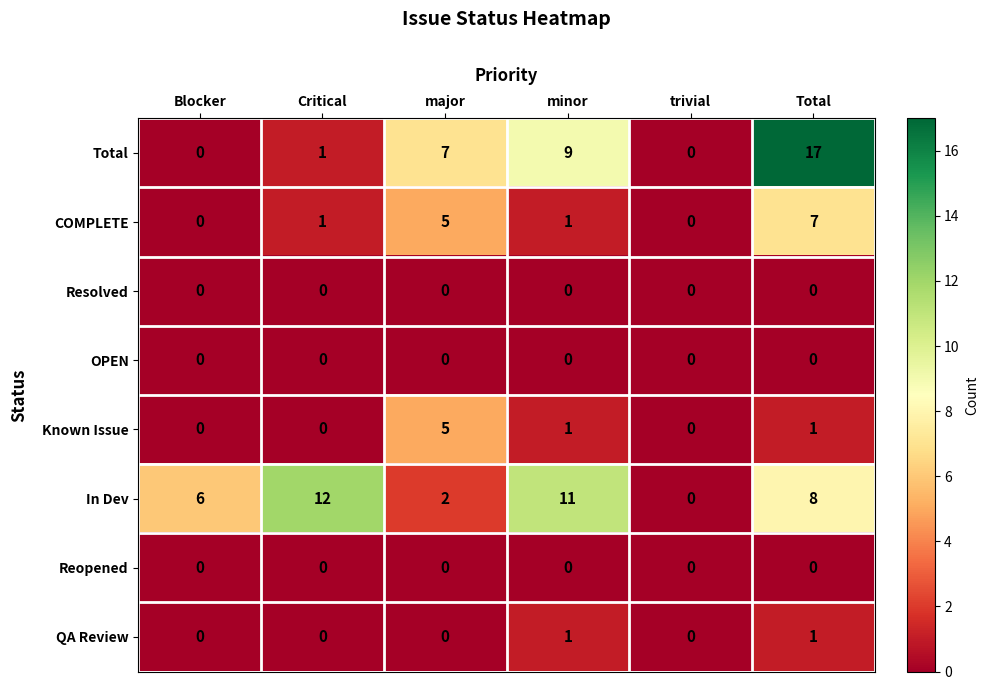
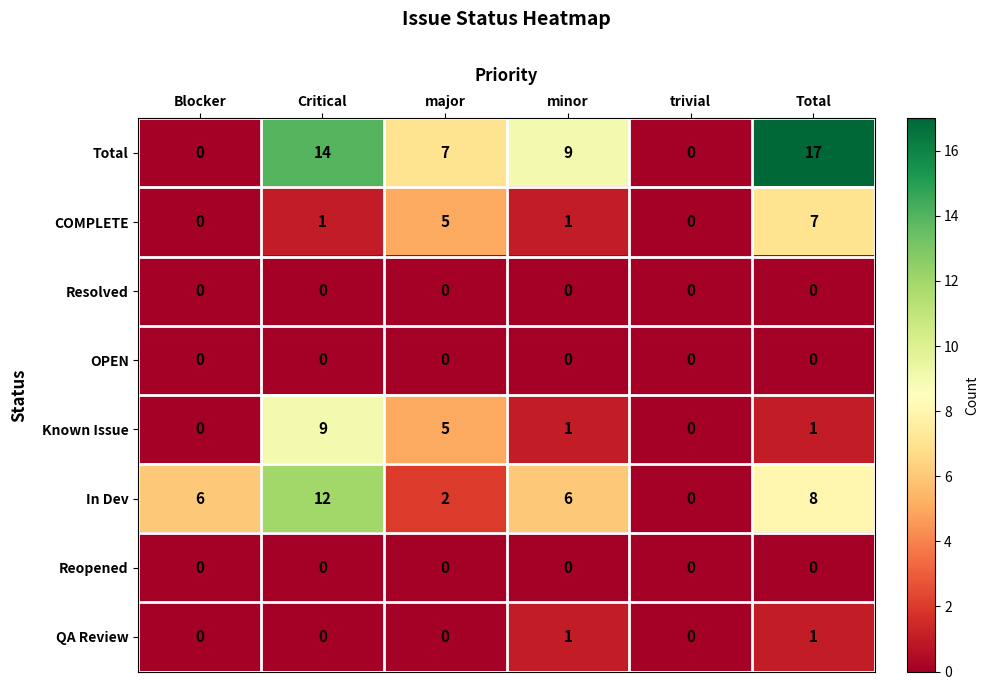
  {
    "Total": {
      "Blocker": 0,
-     "Critical": 1,
+     "Critical": 14,
      "major": 7,
      "minor": 9,
      "trivial": 0,
      "Total": 17
    },
    "COMPLETE": {
      "Blocker": 0,
      "Critical": 1,
      "major": 5,
      "minor": 1,
      "trivial": 0,
      "Total": 7
    },
    "Resolved": {
      "Blocker": 0,
      "Critical": 0,
      "major": 0,
      "minor": 0,
      "trivial": 0,
      "Total": 0
    },
    "OPEN": {
      "Blocker": 0,
      "Critical": 0,
      "major": 0,
      "minor": 0,
      "trivial": 0,
      "Total": 0
    },
    "Known Issue": {
      "Blocker": 0,
-     "Critical": 0,
+     "Critical": 9,
      "major": 5,
      "minor": 1,
      "trivial": 0,
      "Total": 1
    },
    "In Dev": {
      "Blocker": 6,
      "Critical": 12,
      "major": 2,
-     "minor": 11,
+     "minor": 6,
      "trivial": 0,
      "Total": 8
    },
    "Reopened": {
      "Blocker": 0,
      "Critical": 0,
      "major": 0,
      "minor": 0,
      "trivial": 0,
      "Total": 0
    },
    "QA Review": {
      "Blocker": 0,
      "Critical": 0,
      "major": 0,
      "minor": 1,
      "trivial": 0,
      "Total": 1
    }
  }
